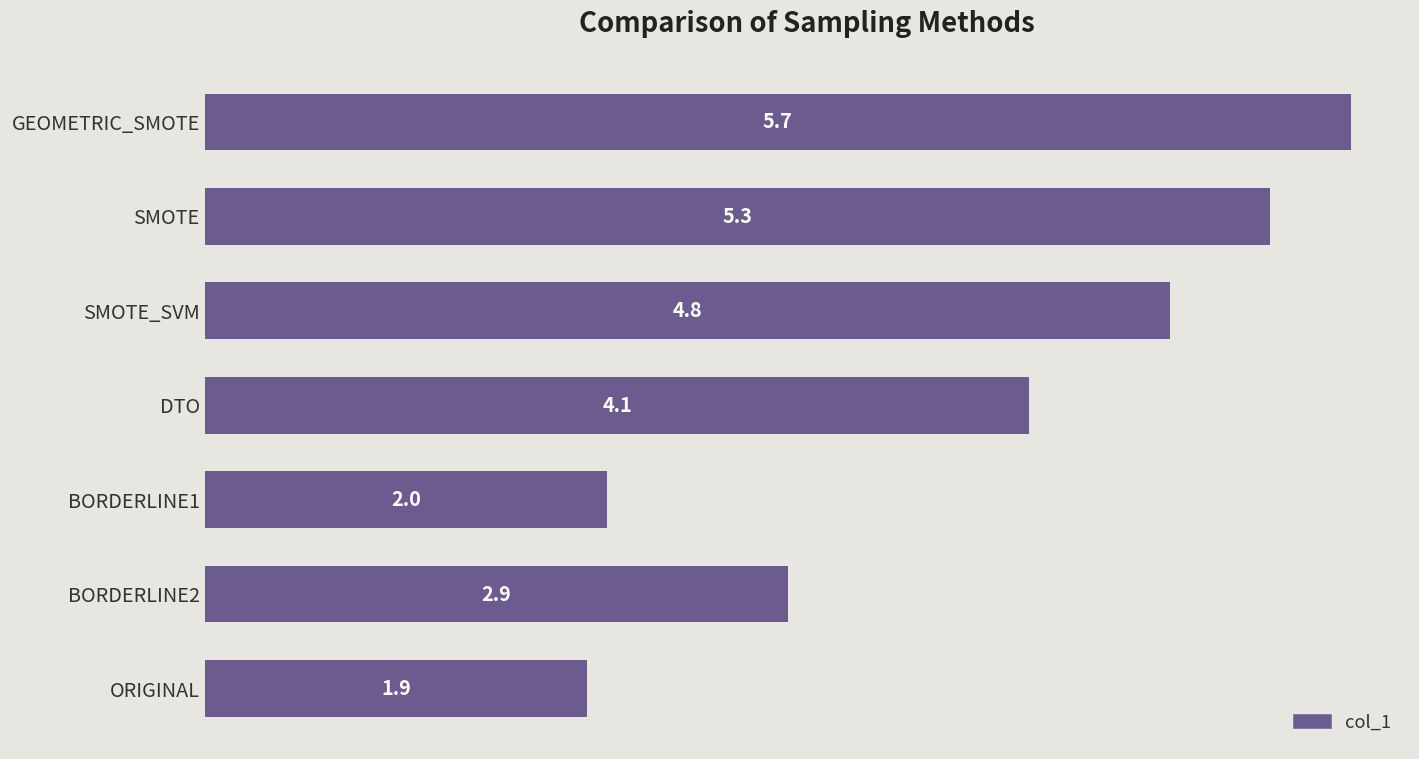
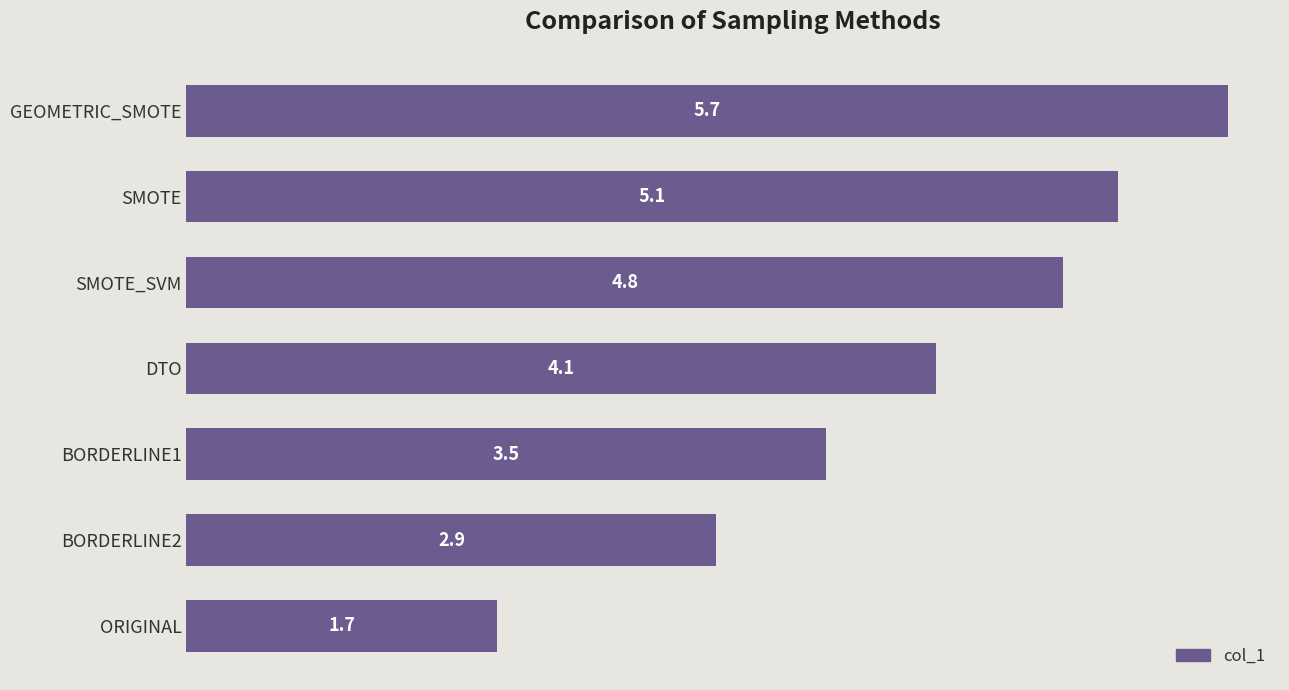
  {
    "GEOMETRIC_SMOTE": 5.7,
-   "SMOTE": 5.3,
+   "SMOTE": 5.1,
    "SMOTE_SVM": 4.8,
    "DTO": 4.1,
-   "BORDERLINE1": 2.0,
+   "BORDERLINE1": 3.5,
    "BORDERLINE2": 2.9,
-   "ORIGINAL": 1.9
+   "ORIGINAL": 1.7
  }
